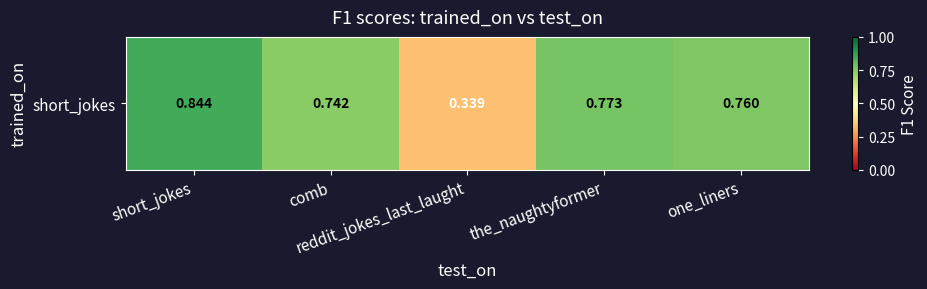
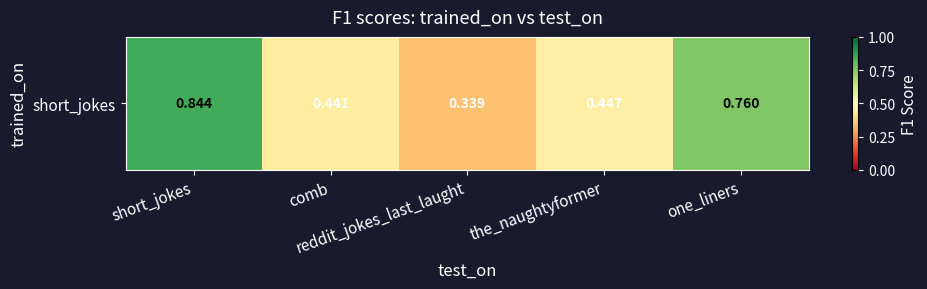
  {
    "short_jokes": {
      "short_jokes": 0.844,
-     "comb": 0.742,
+     "comb": 0.441,
      "reddit_jokes_last_laught": 0.339,
-     "the_naughtyformer": 0.773,
+     "the_naughtyformer": 0.447,
      "one_liners": 0.760
    }
  }
